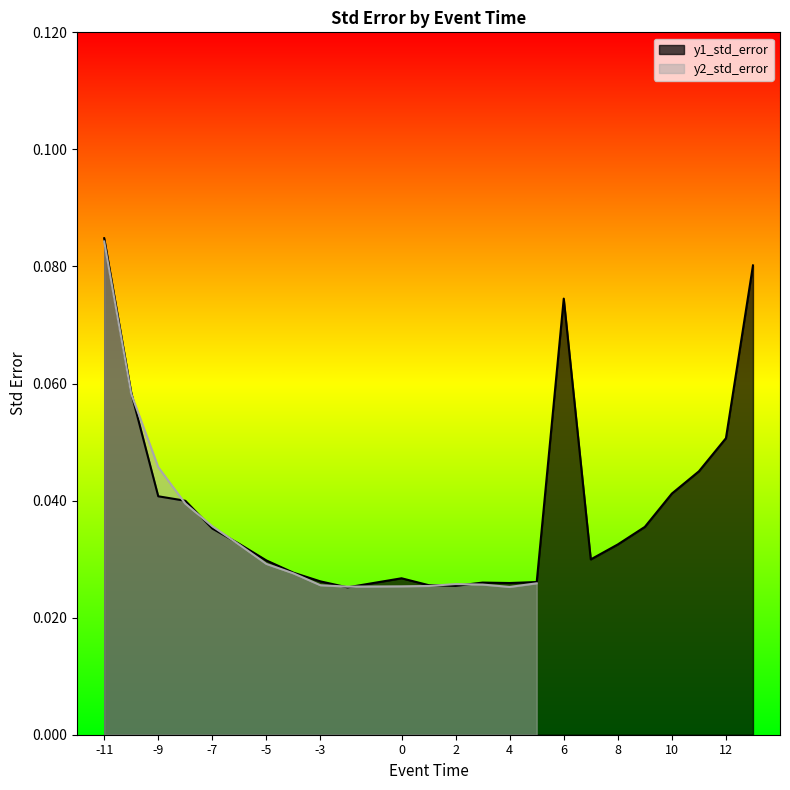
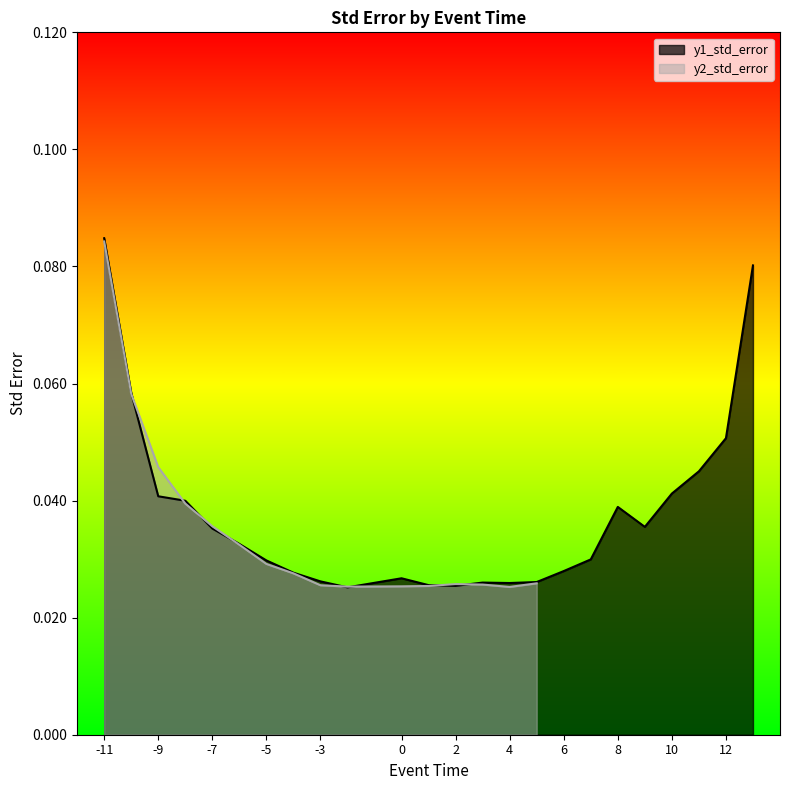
  {
    "y1_std_error": {
      "-11": 0.085,
      "-9": 0.041,
      "-5": 0.030,
      "-3": 0.026,
      "0": 0.027,
      "4": 0.026,
-     "6": 0.075,
-     "8": 0.033,
+     "6": 0.028,
+     "8": 0.039,
      "10": 0.041,
      "12": 0.051
    },
    "y2_std_error": {
      "-11": 0.084,
      "-9": 0.046,
      "-5": 0.029,
      "-3": 0.026,
      "0": 0.025,
      "4": 0.025
    }
  }
